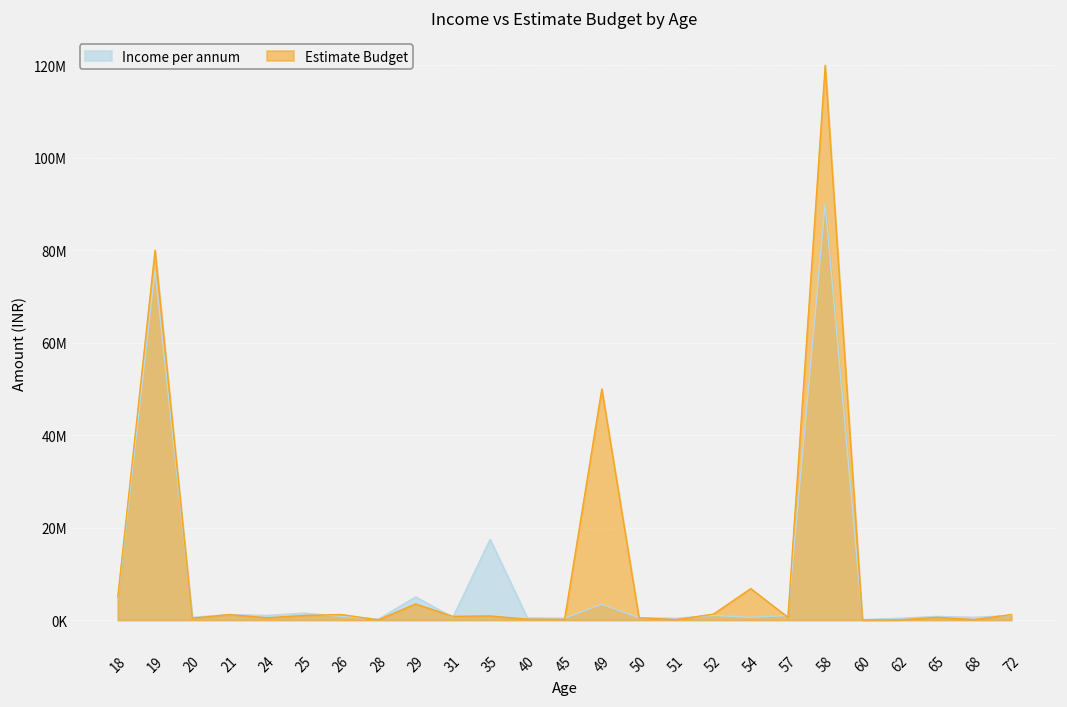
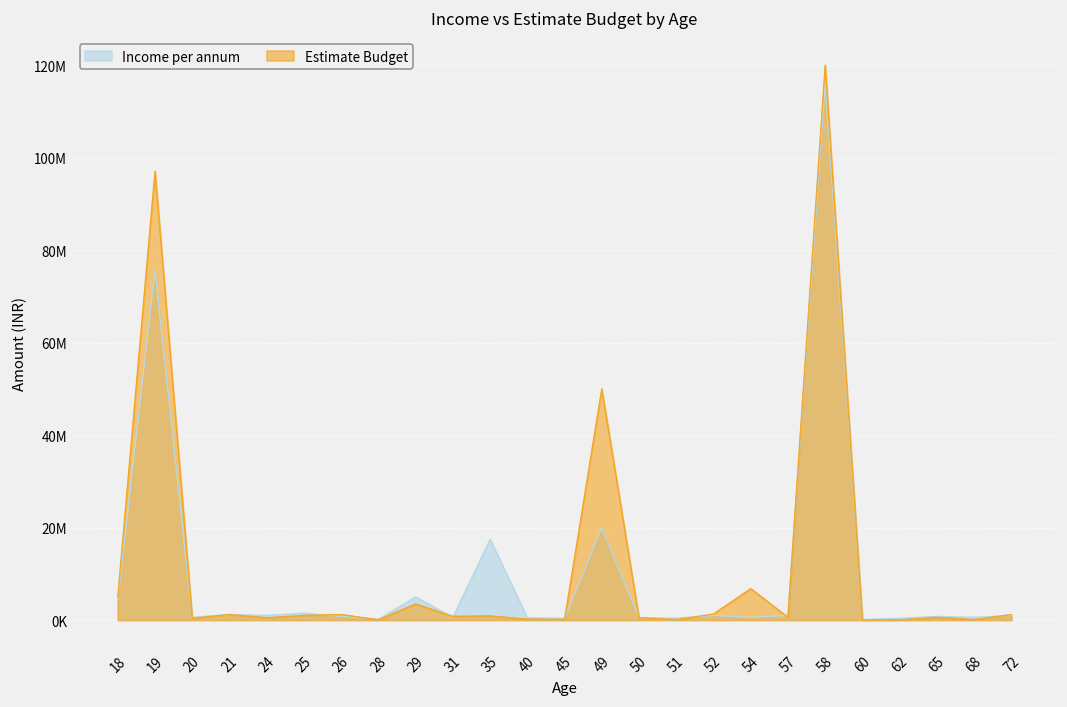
  {
    "Income per annum": {
      "19": 76000000,
      "29": 5000000,
      "35": 17000000,
-     "49": 3000000,
+     "49": 20000000,
      "54": 1000000,
-     "58": 90000000
+     "58": 116000000
    },
    "Estimate Budget": {
-     "19": 80000000,
+     "19": 97000000,
      "29": 4000000,
      "35": 1000000,
      "49": 50000000,
      "54": 7000000,
      "58": 120000000
    }
  }
